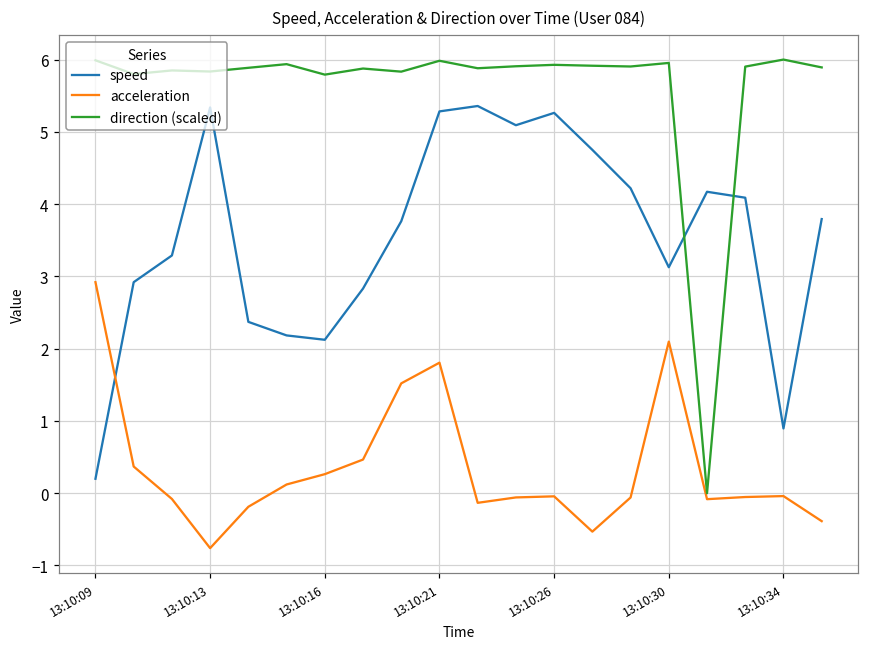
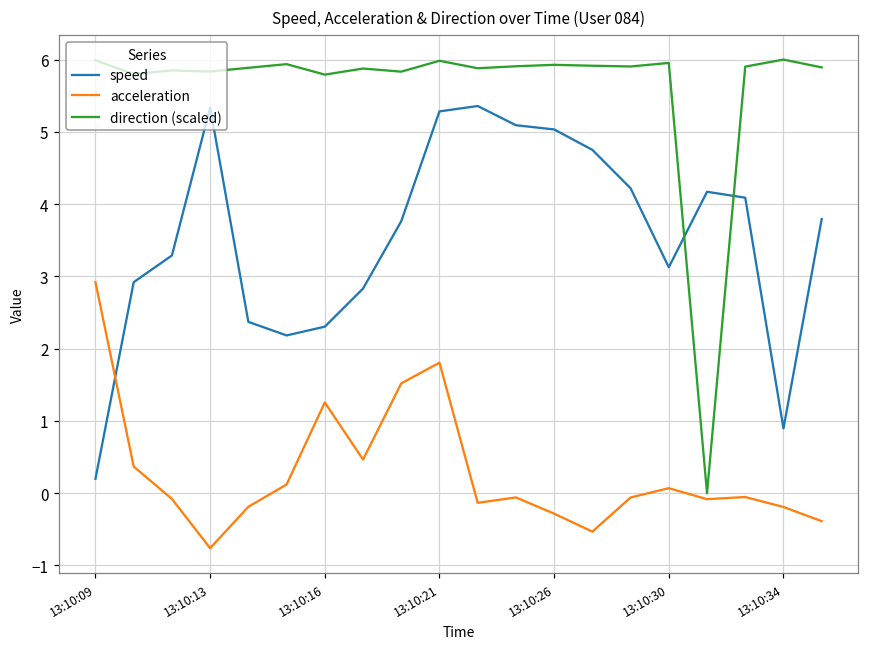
  {
    "speed": {
      "13:10:09": 0.2,
-     "13:10:16": 2.1,
+     "13:10:16": 2.3,
      "13:10:21": 5.3,
-     "13:10:26": 5.3,
+     "13:10:26": 5.0,
      "13:10:30": 3.1,
      "13:10:34": 0.9
    },
    "acceleration": {
      "13:10:09": 2.9,
      "13:10:13": -0.8,
-     "13:10:16": 0.3,
+     "13:10:16": 1.3,
      "13:10:21": 1.8,
-     "13:10:26": 0.0,
-     "13:10:30": 2.1,
-     "13:10:34": 0.0
+     "13:10:26": -0.3,
+     "13:10:30": 0.1,
+     "13:10:34": -0.2
    },
    "direction (scaled)": {
      "13:10:16": 5.8,
      "13:10:21": 6.0,
      "13:10:26": 5.9,
      "13:10:30": 6.0,
      "13:10:34": 6.0
    }
  }
